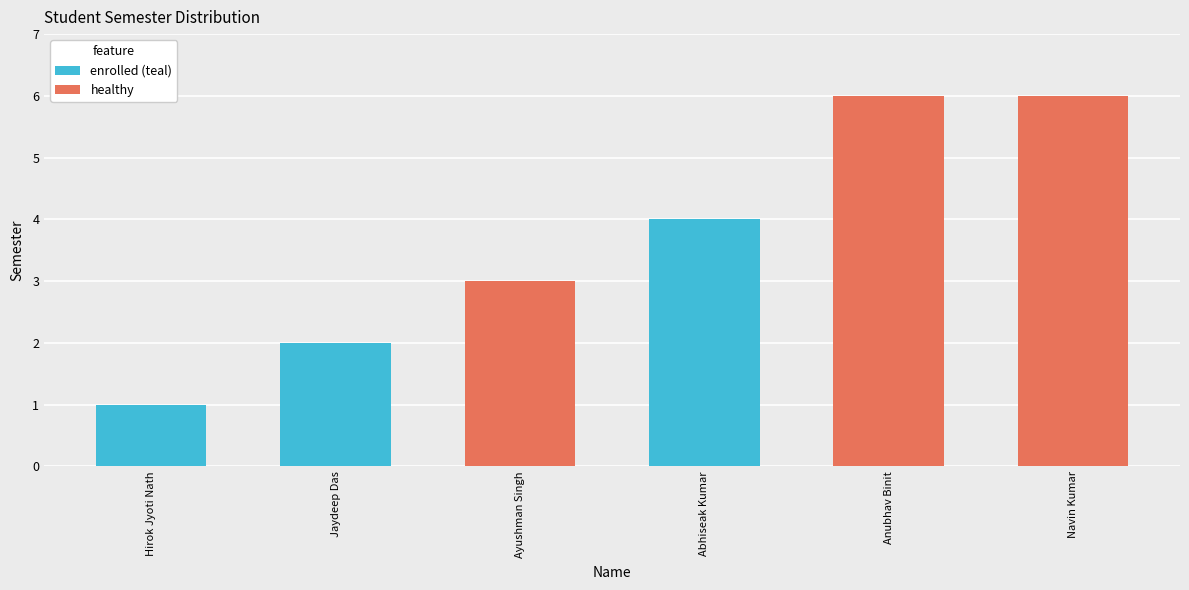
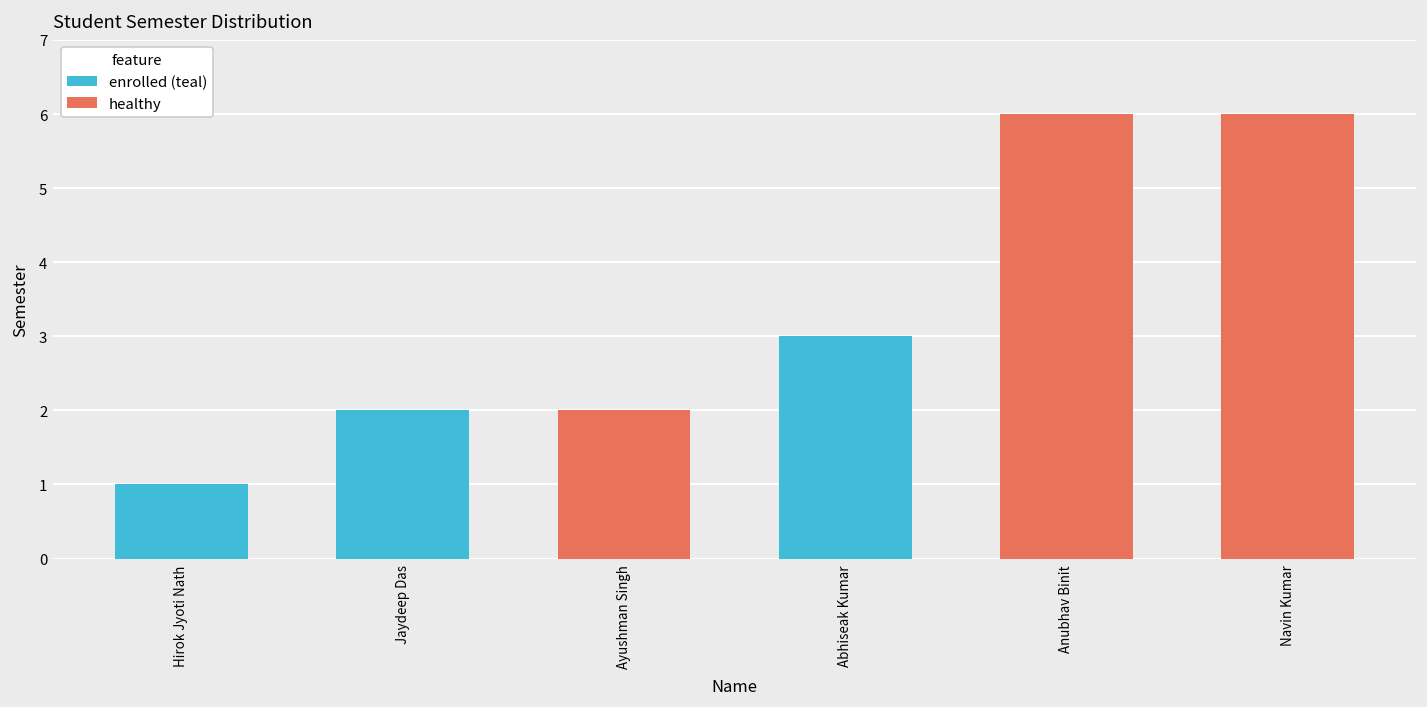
  {
    "Hirok Jyoti Nath": 1,
    "Jaydeep Das": 2,
-   "Ayushman Singh": 3,
-   "Abhiseak Kumar": 4,
+   "Ayushman Singh": 2,
+   "Abhiseak Kumar": 3,
    "Anubhav Binit": 6,
    "Navin Kumar": 6
  }
